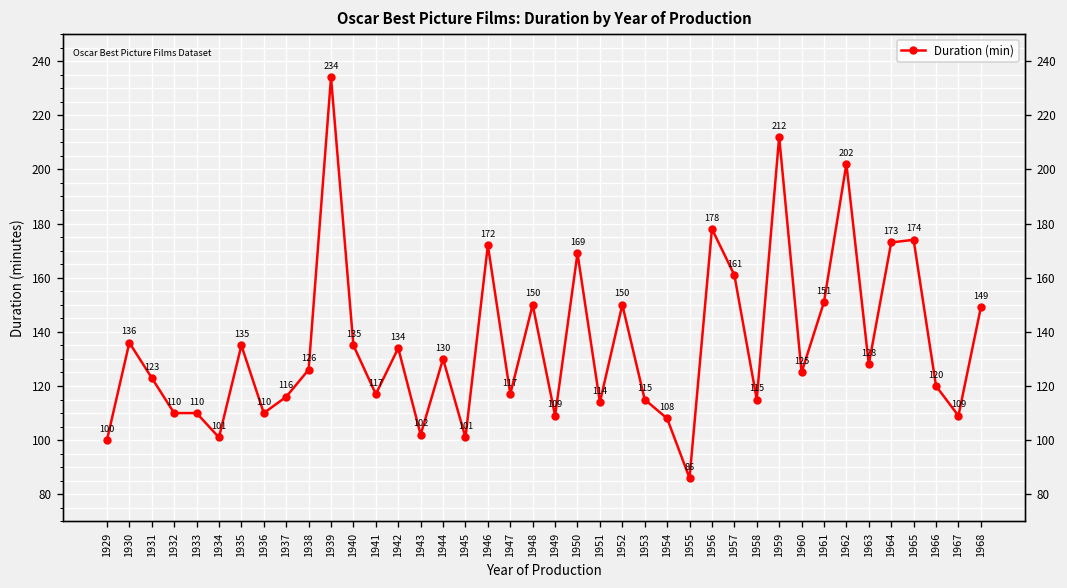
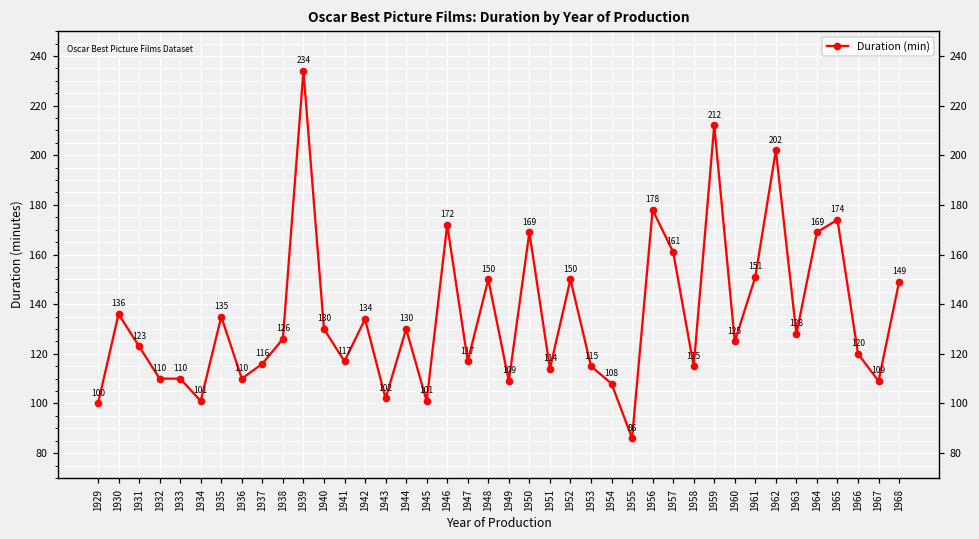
  {
    "1929": 100,
    "1930": 136,
    "1931": 123,
    "1932": 110,
    "1933": 110,
    "1934": 101,
    "1935": 135,
    "1936": 110,
    "1937": 116,
    "1938": 126,
    "1939": 234,
-   "1940": 135,
+   "1940": 130,
    "1941": 117,
    "1942": 134,
    "1943": 102,
    "1944": 130,
    "1945": 101,
    "1946": 172,
    "1947": 117,
    "1948": 150,
    "1949": 109,
    "1950": 169,
    "1951": 114,
    "1952": 150,
    "1953": 115,
    "1954": 108,
    "1955": 86,
    "1956": 178,
    "1957": 161,
    "1958": 115,
    "1959": 212,
    "1960": 125,
    "1961": 151,
    "1962": 202,
    "1963": 128,
-   "1964": 173,
+   "1964": 169,
    "1965": 174,
    "1966": 120,
    "1967": 109,
    "1968": 149
  }
